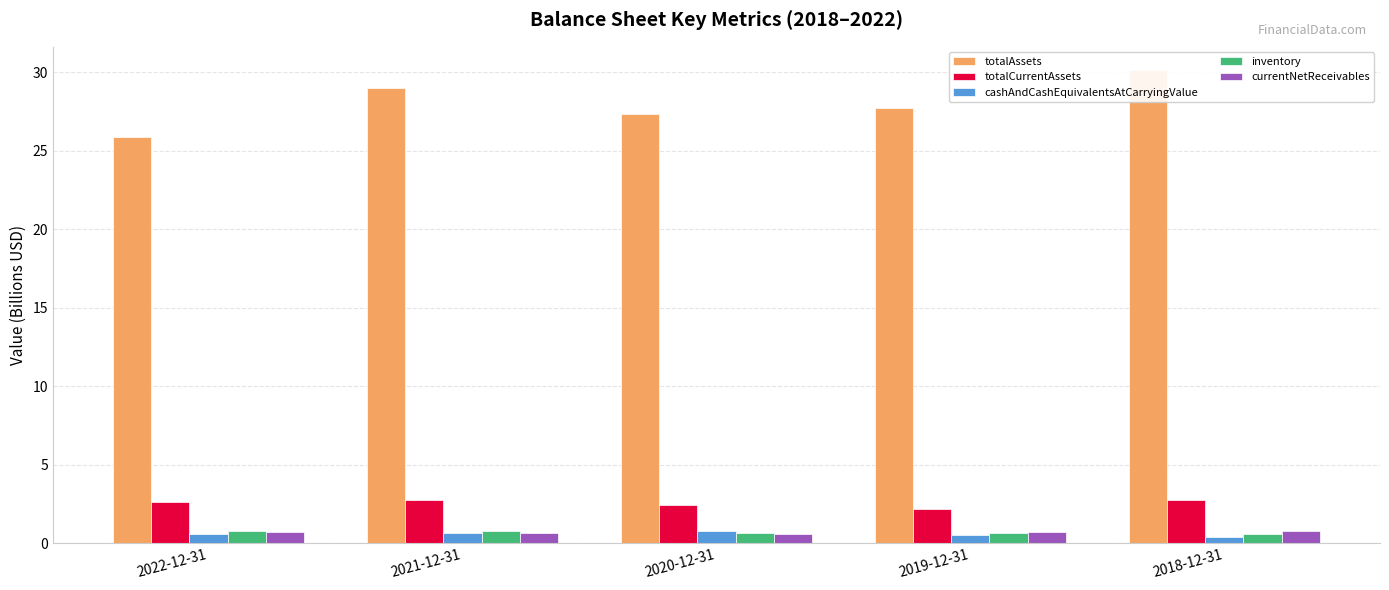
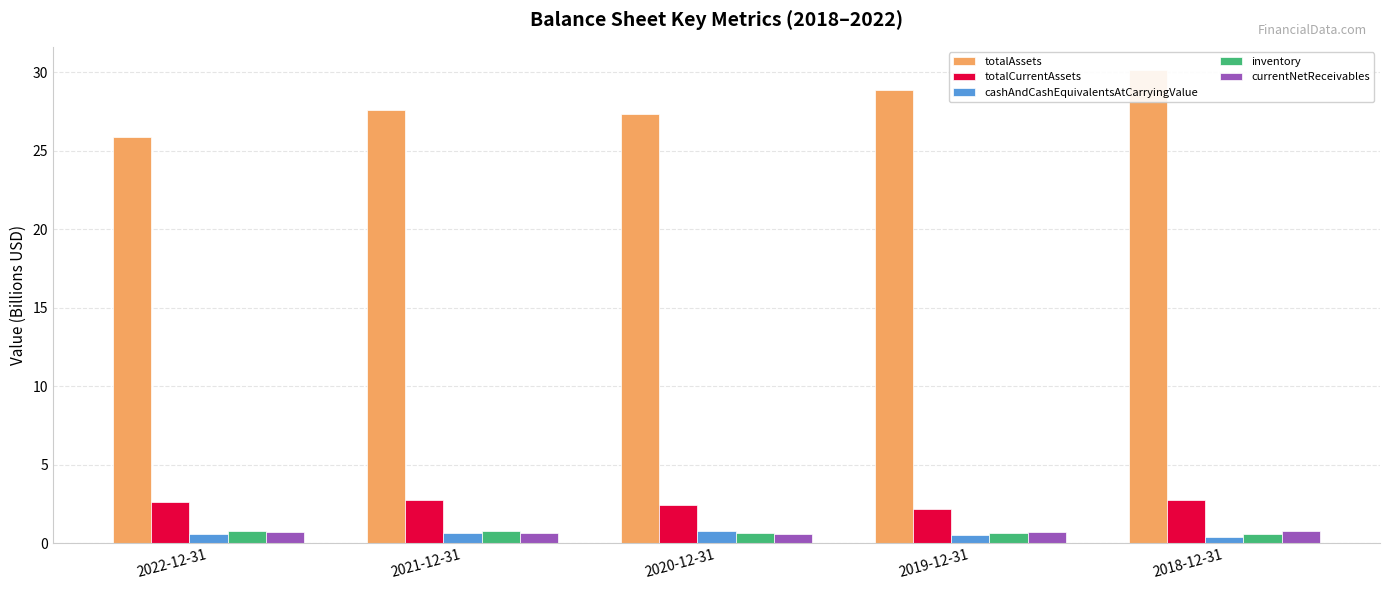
  {
    "totalAssets": {
      "2022-12-31": 25.9,
-     "2021-12-31": 29.0,
+     "2021-12-31": 27.6,
      "2020-12-31": 27.3,
-     "2019-12-31": 27.7
+     "2019-12-31": 28.9
    },
    "totalCurrentAssets": {
      "2022-12-31": 2.6,
      "2021-12-31": 2.8,
      "2020-12-31": 2.4,
      "2019-12-31": 2.2,
      "2018-12-31": 2.8
    },
    "cashAndCashEquivalentsAtCarryingValue": {
      "2022-12-31": 0.6,
      "2021-12-31": 0.6,
      "2020-12-31": 0.8,
      "2019-12-31": 0.5,
      "2018-12-31": 0.4
    },
    "inventory": {
      "2022-12-31": 0.8,
      "2021-12-31": 0.8,
      "2020-12-31": 0.7,
      "2019-12-31": 0.6,
      "2018-12-31": 0.6
    },
    "currentNetReceivables": {
      "2022-12-31": 0.7,
      "2021-12-31": 0.7,
      "2020-12-31": 0.6,
      "2019-12-31": 0.7,
      "2018-12-31": 0.7
    }
  }
